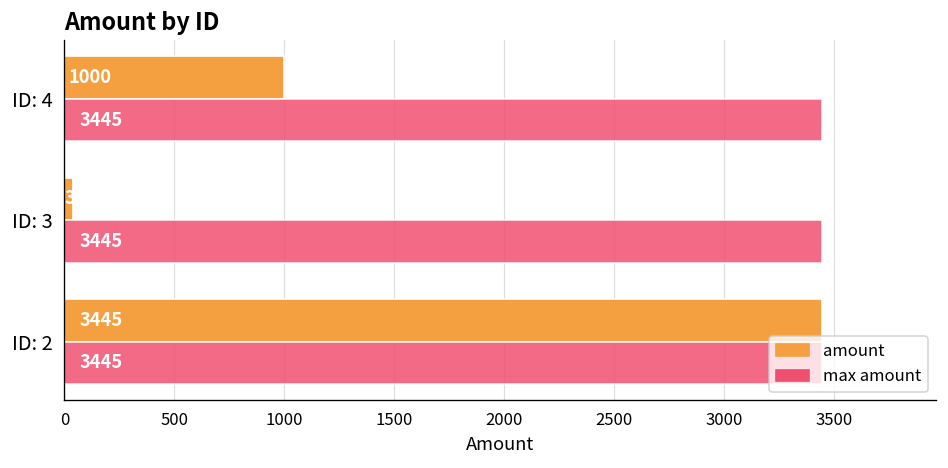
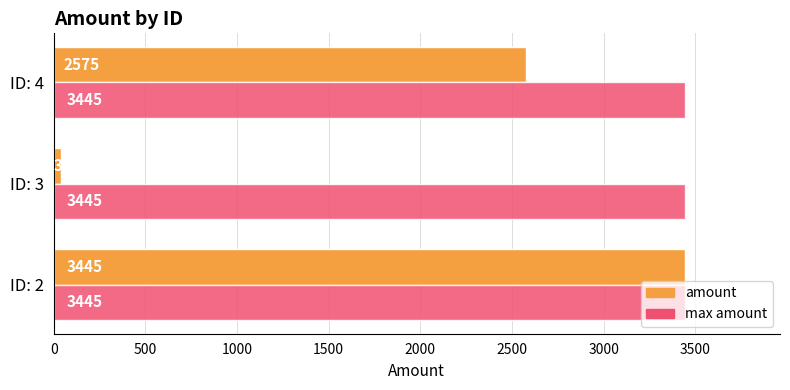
  {
    "amount": {
-     "ID: 4": 1000,
+     "ID: 4": 2575,
      "ID: 2": 3445
    },
    "max amount": {
      "ID: 4": 3445,
      "ID: 3": 3445
    }
  }
